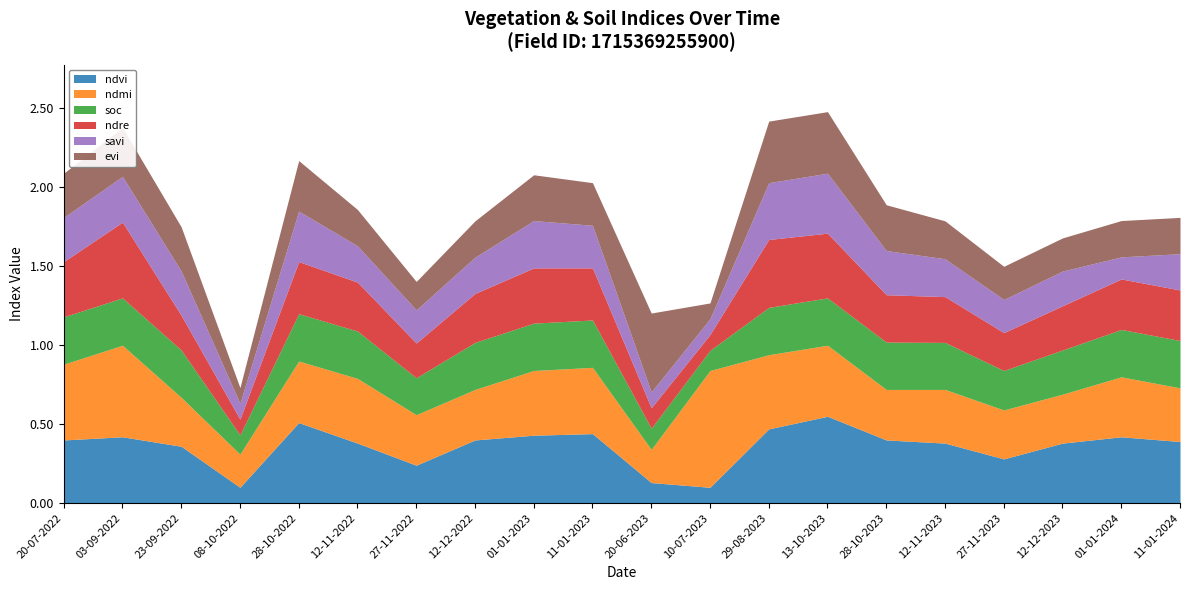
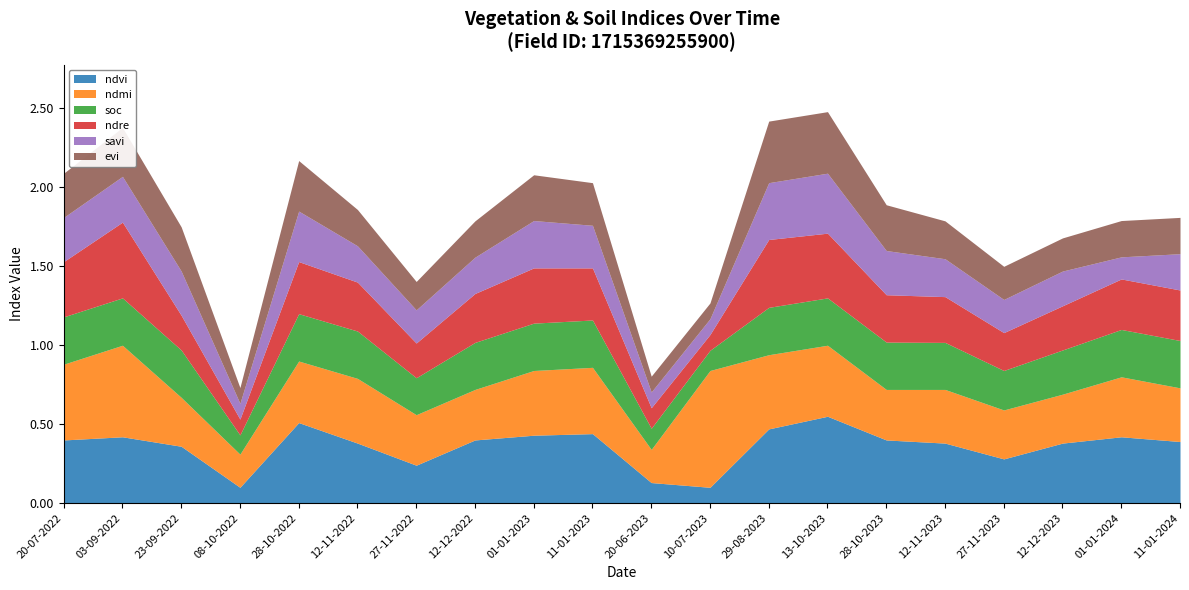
  {
    "ndvi": {
      "20-07-2022": 0.4,
      "03-09-2022": 0.42,
      "23-09-2022": 0.36,
      "08-10-2022": 0.1,
      "28-10-2022": 0.5,
      "12-11-2022": 0.38,
      "27-11-2022": 0.24,
      "12-12-2022": 0.4,
      "01-01-2023": 0.43,
      "11-01-2023": 0.44,
      "20-06-2023": 0.13,
      "10-07-2023": 0.1,
      "29-08-2023": 0.47,
      "13-10-2023": 0.55,
      "28-10-2023": 0.4,
      "12-11-2023": 0.38,
      "27-11-2023": 0.28,
      "12-12-2023": 0.38,
      "01-01-2024": 0.42,
      "11-01-2024": 0.4
    },
    "ndmi": {
      "20-07-2022": 0.48,
      "03-09-2022": 0.58,
      "23-09-2022": 0.3,
      "08-10-2022": 0.2,
      "28-10-2022": 0.4,
      "12-11-2022": 0.4,
      "27-11-2022": 0.32,
      "12-12-2022": 0.32,
      "01-01-2023": 0.4,
      "11-01-2023": 0.42,
      "20-06-2023": 0.2,
      "10-07-2023": 0.74,
      "29-08-2023": 0.47,
      "13-10-2023": 0.45,
      "28-10-2023": 0.32,
      "12-11-2023": 0.34,
      "27-11-2023": 0.3,
      "12-12-2023": 0.3,
      "01-01-2024": 0.38,
      "11-01-2024": 0.34
    },
    "soc": {
      "20-07-2022": 0.3,
      "03-09-2022": 0.3,
      "23-09-2022": 0.3,
      "08-10-2022": 0.12,
      "28-10-2022": 0.3,
      "12-11-2022": 0.3,
      "27-11-2022": 0.23,
      "12-12-2022": 0.3,
      "01-01-2023": 0.3,
      "11-01-2023": 0.3,
      "20-06-2023": 0.13,
      "10-07-2023": 0.13,
      "29-08-2023": 0.3,
      "13-10-2023": 0.3,
      "28-10-2023": 0.3,
      "12-11-2023": 0.3,
      "27-11-2023": 0.25,
      "12-12-2023": 0.28,
      "01-01-2024": 0.3,
      "11-01-2024": 0.3
    },
    "ndre": {
      "20-07-2022": 0.35,
      "03-09-2022": 0.48,
      "23-09-2022": 0.22,
      "08-10-2022": 0.1,
      "28-10-2022": 0.33,
      "12-11-2022": 0.3,
      "27-11-2022": 0.22,
      "12-12-2022": 0.3,
      "01-01-2023": 0.35,
      "11-01-2023": 0.33,
      "20-06-2023": 0.13,
      "10-07-2023": 0.1,
      "29-08-2023": 0.43,
      "13-10-2023": 0.4,
      "28-10-2023": 0.3,
      "12-11-2023": 0.3,
      "27-11-2023": 0.24,
      "12-12-2023": 0.28,
      "01-01-2024": 0.32,
      "11-01-2024": 0.32
    },
    "savi": {
      "20-07-2022": 0.28,
      "03-09-2022": 0.3,
      "23-09-2022": 0.28,
      "08-10-2022": 0.1,
      "28-10-2022": 0.32,
      "12-11-2022": 0.23,
      "27-11-2022": 0.2,
      "12-12-2022": 0.23,
      "01-01-2023": 0.3,
      "11-01-2023": 0.27,
      "20-06-2023": 0.1,
      "10-07-2023": 0.1,
      "29-08-2023": 0.36,
      "13-10-2023": 0.38,
      "28-10-2023": 0.28,
      "12-11-2023": 0.24,
      "27-11-2023": 0.2,
      "12-12-2023": 0.22,
      "01-01-2024": 0.14,
      "11-01-2024": 0.23
    },
    "evi": {
      "20-07-2022": 0.28,
      "23-09-2022": 0.28,
      "08-10-2022": 0.1,
      "28-10-2022": 0.32,
      "12-11-2022": 0.23,
      "27-11-2022": 0.18,
      "12-12-2022": 0.23,
      "01-01-2023": 0.3,
      "11-01-2023": 0.27,
-     "20-06-2023": 0.5,
+     "20-06-2023": 0.1,
      "10-07-2023": 0.1,
      "29-08-2023": 0.4,
      "13-10-2023": 0.4,
      "28-10-2023": 0.3,
      "12-11-2023": 0.24,
      "27-11-2023": 0.2,
      "12-12-2023": 0.2,
      "01-01-2024": 0.23,
      "11-01-2024": 0.23
    }
  }
